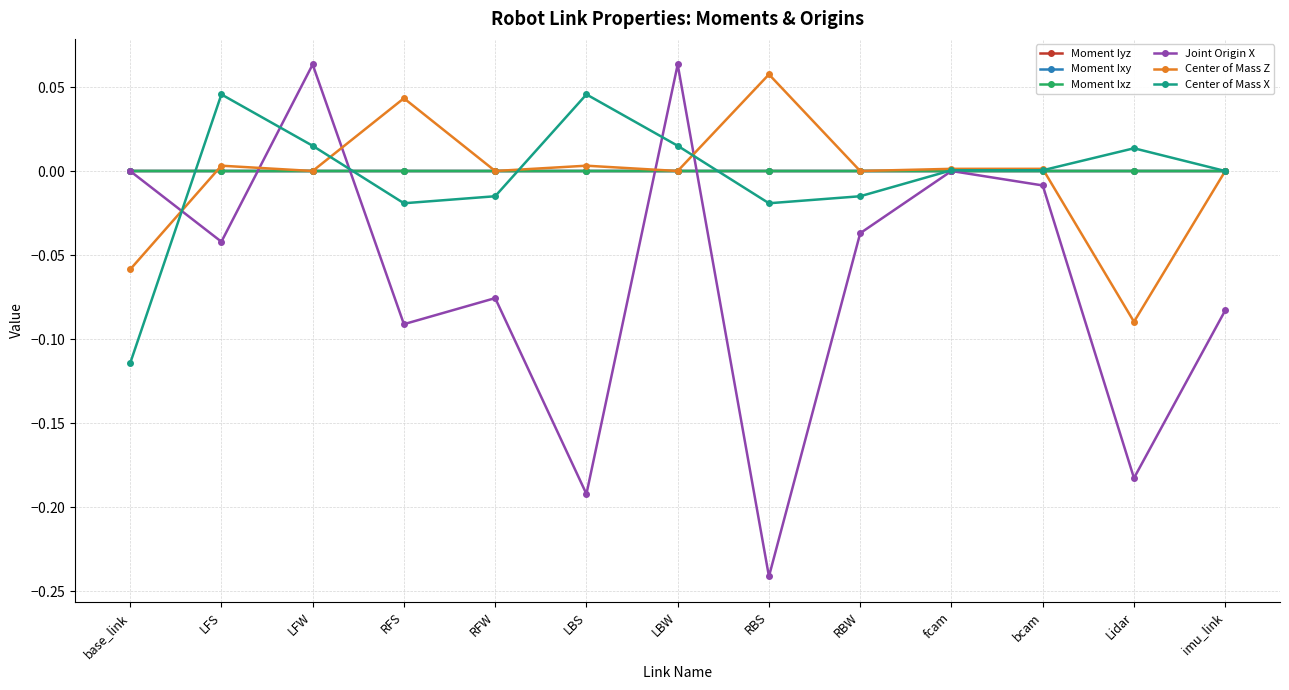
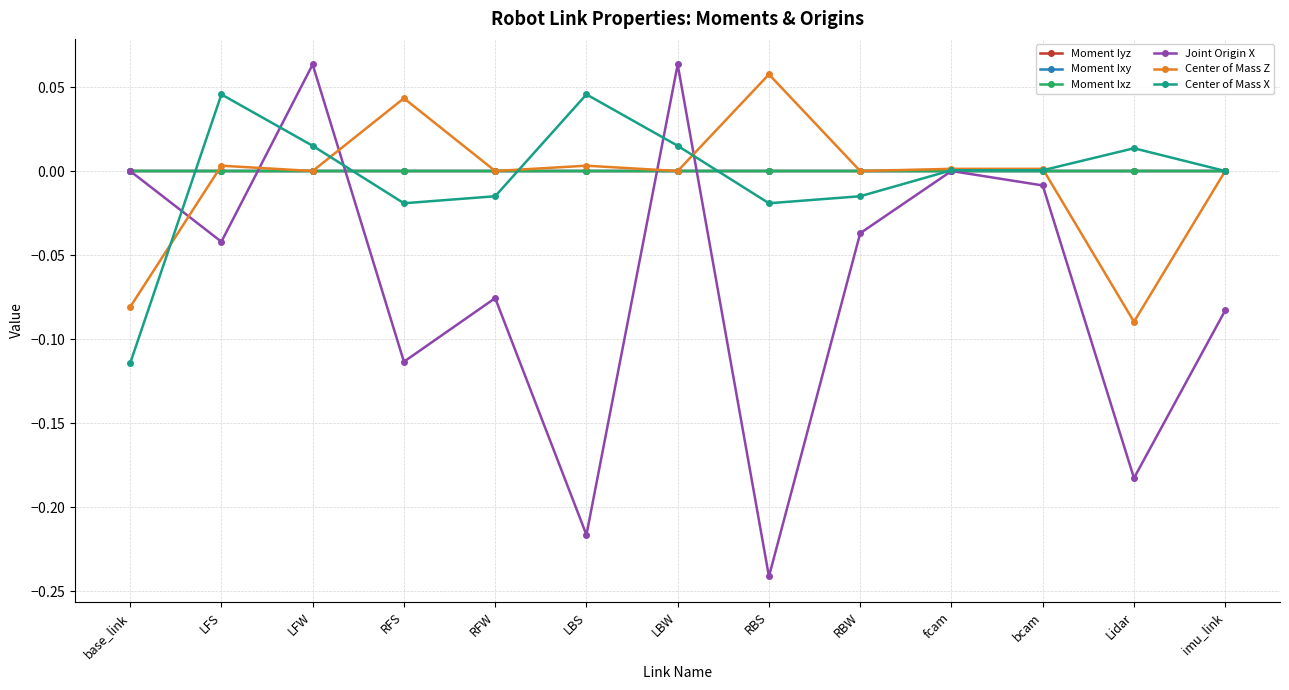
  {
    "Joint Origin X": {
      "LFS": -0.042,
      "LFW": 0.063,
-     "RFS": -0.091,
+     "RFS": -0.113,
      "RFW": -0.076,
-     "LBS": -0.192,
+     "LBS": -0.216,
      "LBW": 0.063,
      "RBS": -0.241,
      "RBW": -0.037,
      "bcam": -0.009,
      "Lidar": -0.183,
      "imu_link": -0.083
    },
    "Center of Mass Z": {
-     "base_link": -0.059,
+     "base_link": -0.081,
      "LFS": 0.003,
      "RFS": 0.043,
      "LBS": 0.003,
      "RBS": 0.057,
      "Lidar": -0.090
    }
  }
